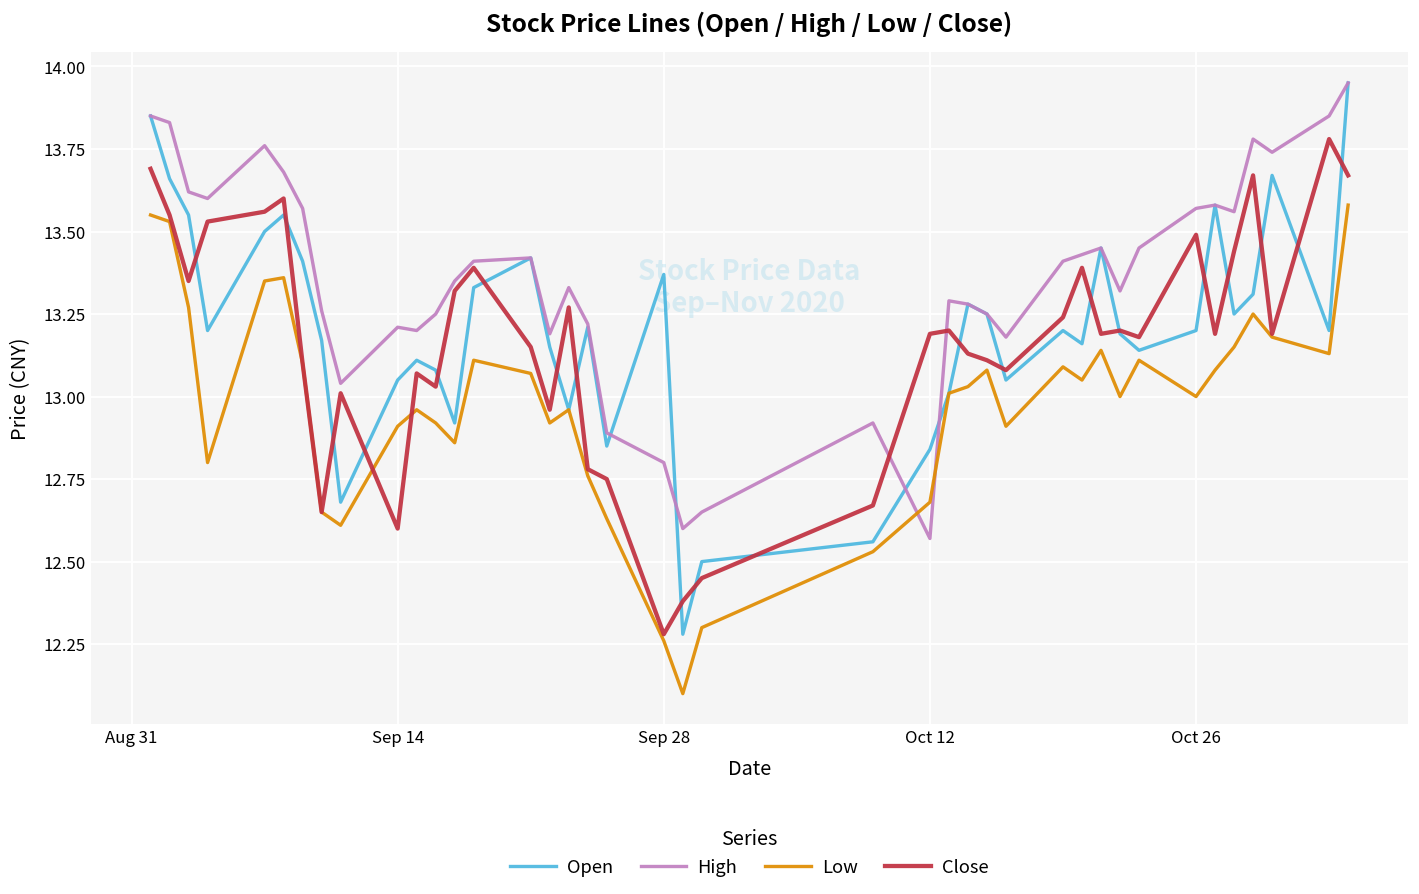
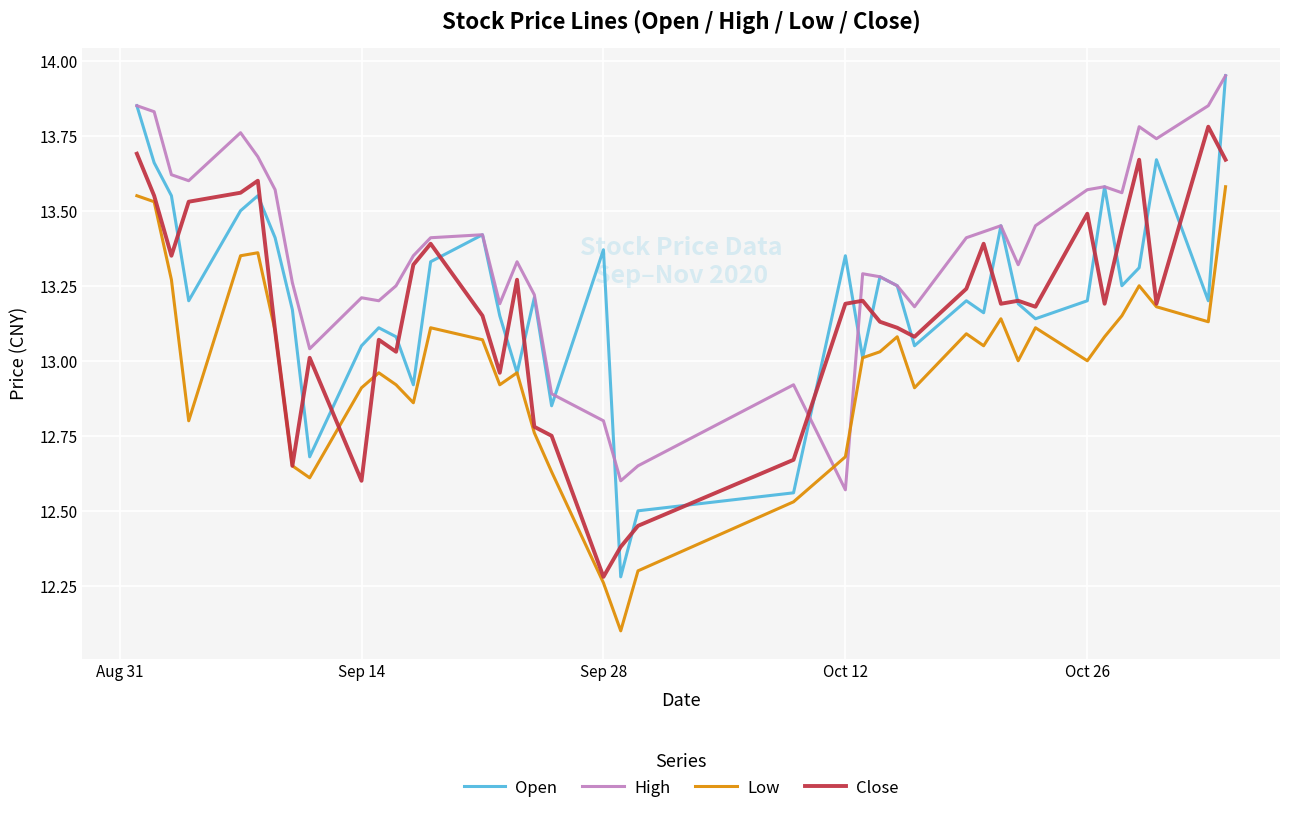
  {
    "Open": {
      "Sep 14": 13.05,
-     "Oct 12": 12.84,
+     "Oct 12": 13.35,
      "Oct 26": 13.20
    },
    "High": {
      "Sep 14": 13.21,
      "Sep 28": 12.80,
      "Oct 12": 12.57,
      "Oct 26": 13.57
    },
    "Low": {
      "Sep 14": 12.91,
      "Sep 28": 12.26,
      "Oct 12": 12.68,
      "Oct 26": 13.00
    },
    "Close": {
      "Sep 14": 12.60,
      "Sep 28": 12.28,
      "Oct 12": 13.19,
      "Oct 26": 13.49
    }
  }
